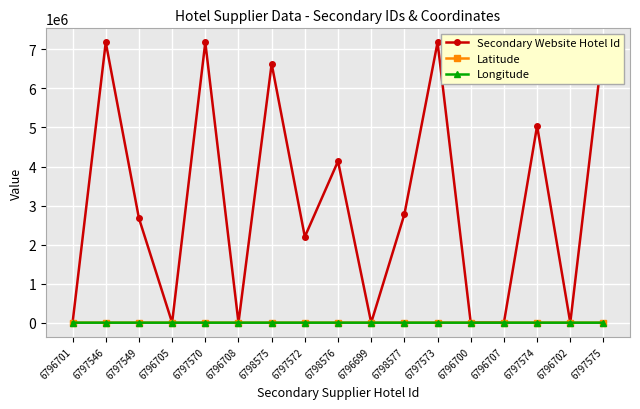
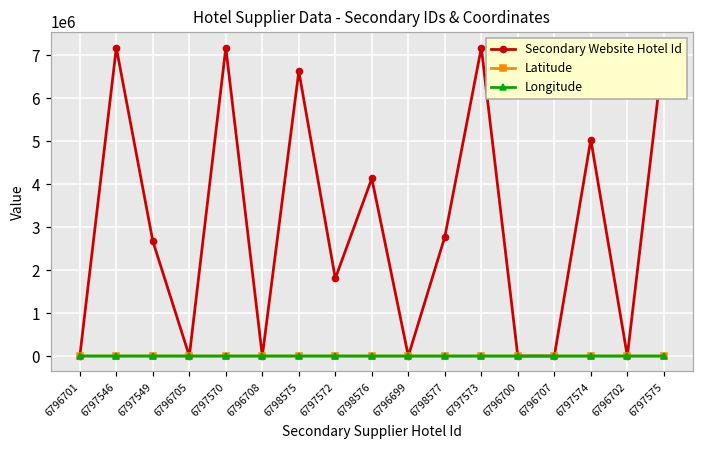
  {
    "Secondary Website Hotel Id": {
      "6797546": 7200000,
      "6797549": 2700000,
      "6797570": 7200000,
      "6798575": 6600000,
-     "6797572": 2200000,
+     "6797572": 1800000,
      "6798576": 4100000,
      "6798577": 2800000,
      "6797573": 7200000,
      "6797574": 5000000
    },
    "Longitude": {
      "6797546": 0,
      "6797549": 0,
      "6797570": 0,
      "6798575": 0,
      "6797572": 0,
      "6798576": 0,
      "6798577": 0,
      "6797573": 0,
      "6797574": 0,
      "6797575": 0
    }
  }
